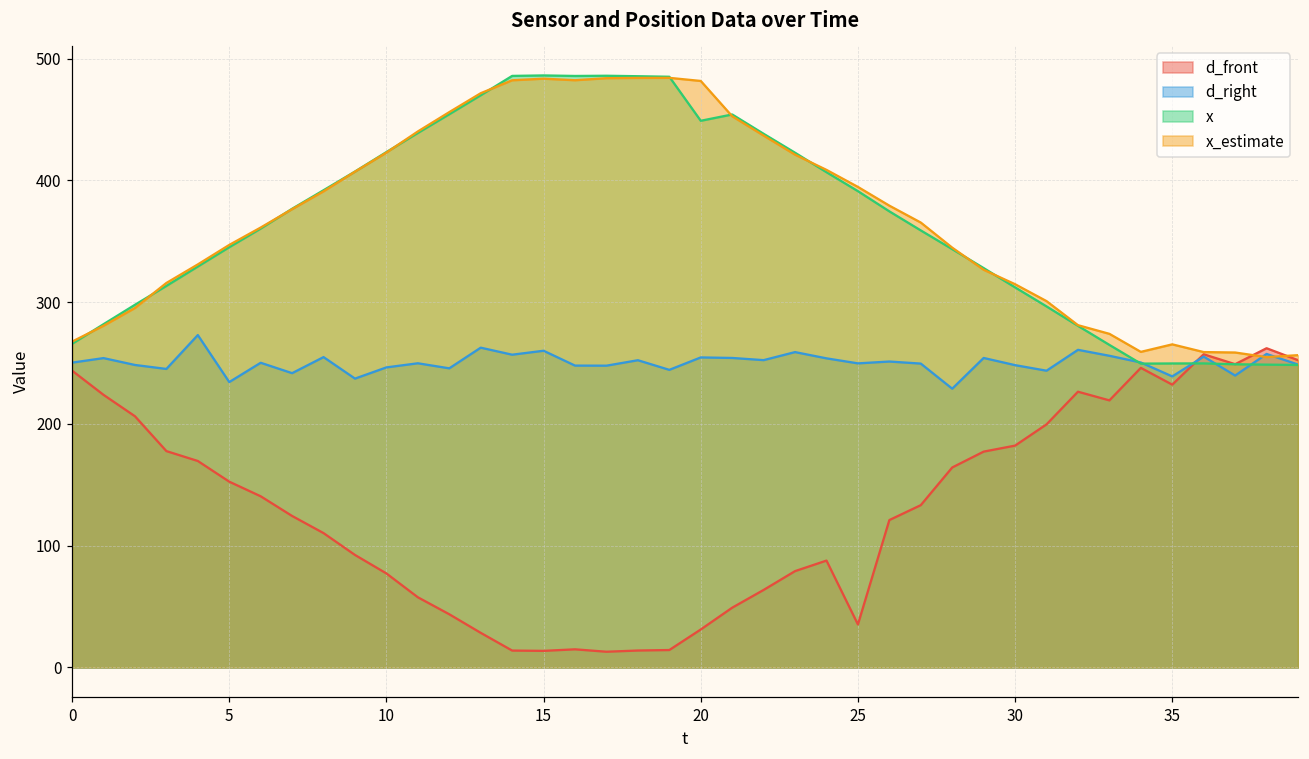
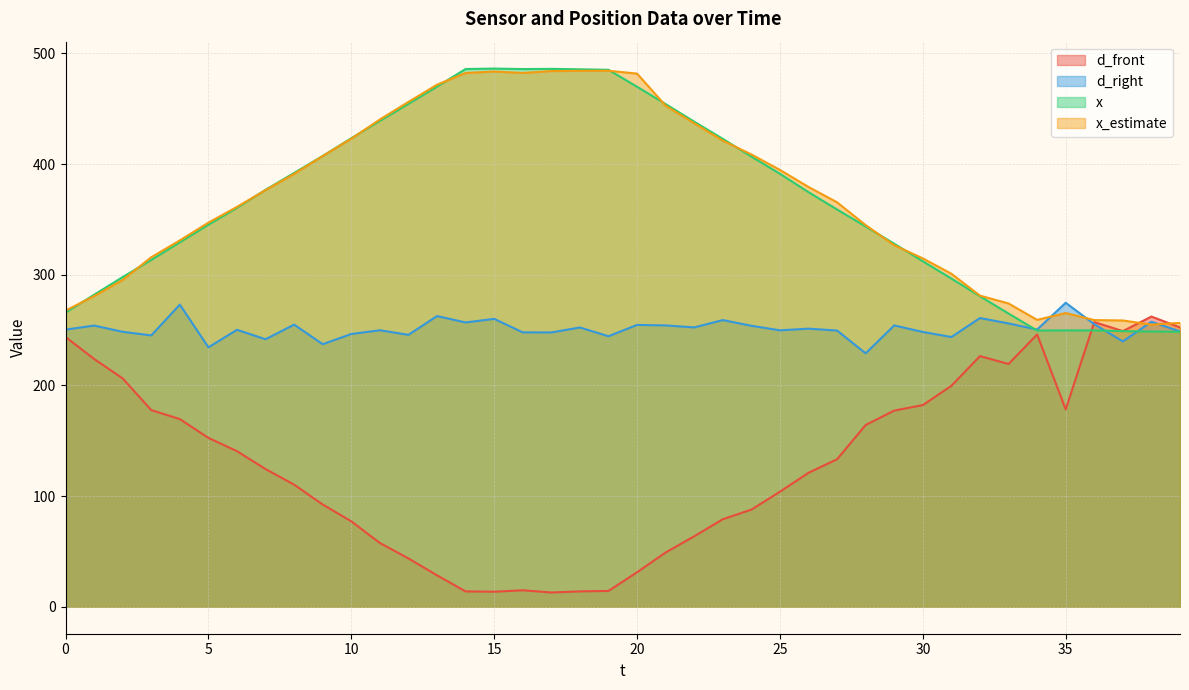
  {
    "d_front": {
      "0": 244,
      "5": 153,
      "10": 77,
      "15": 14,
      "20": 31,
-     "25": 35,
+     "25": 104,
      "30": 182,
-     "35": 232
+     "35": 178
    },
    "d_right": {
      "0": 250,
      "5": 234,
      "10": 246,
      "15": 260,
      "20": 255,
      "25": 250,
      "30": 248,
-     "35": 239
+     "35": 275
    },
    "x": {
      "15": 486,
-     "20": 449,
+     "20": 470,
      "25": 391,
      "30": 312,
      "35": 250
    },
    "x_estimate": {
      "15": 484,
      "20": 482,
      "25": 395,
      "30": 315,
      "35": 265
    }
  }
